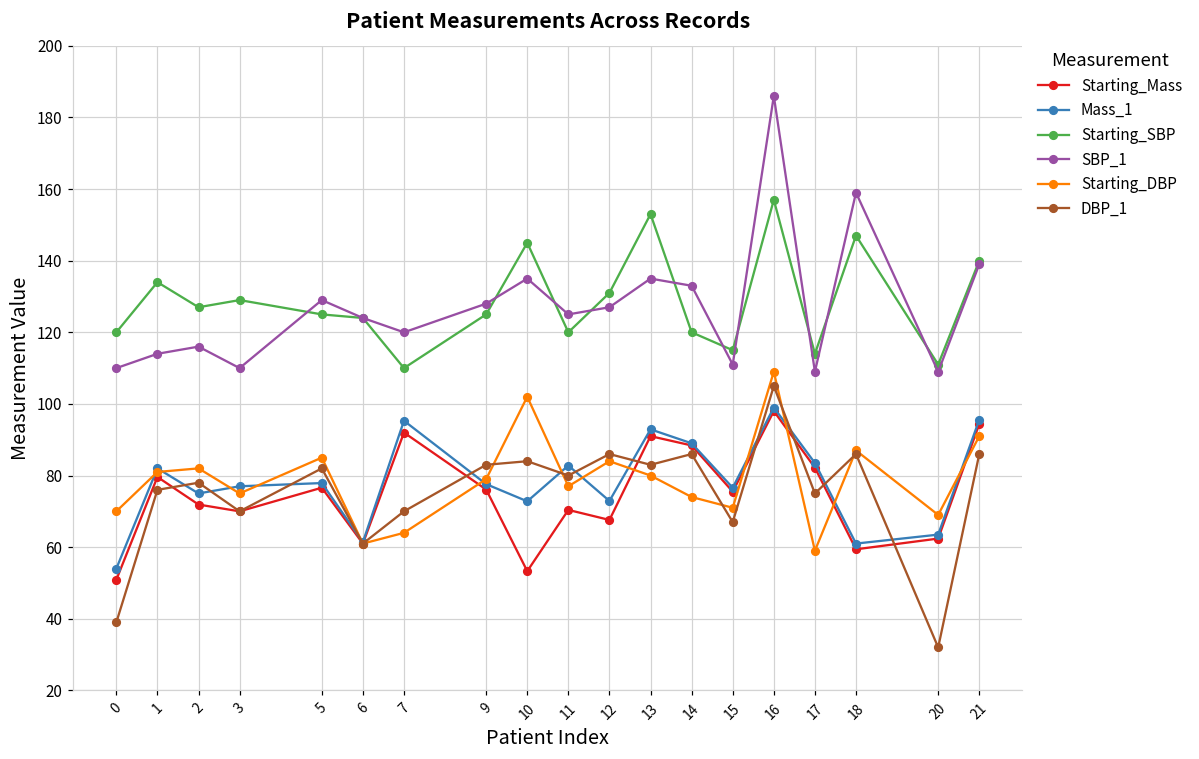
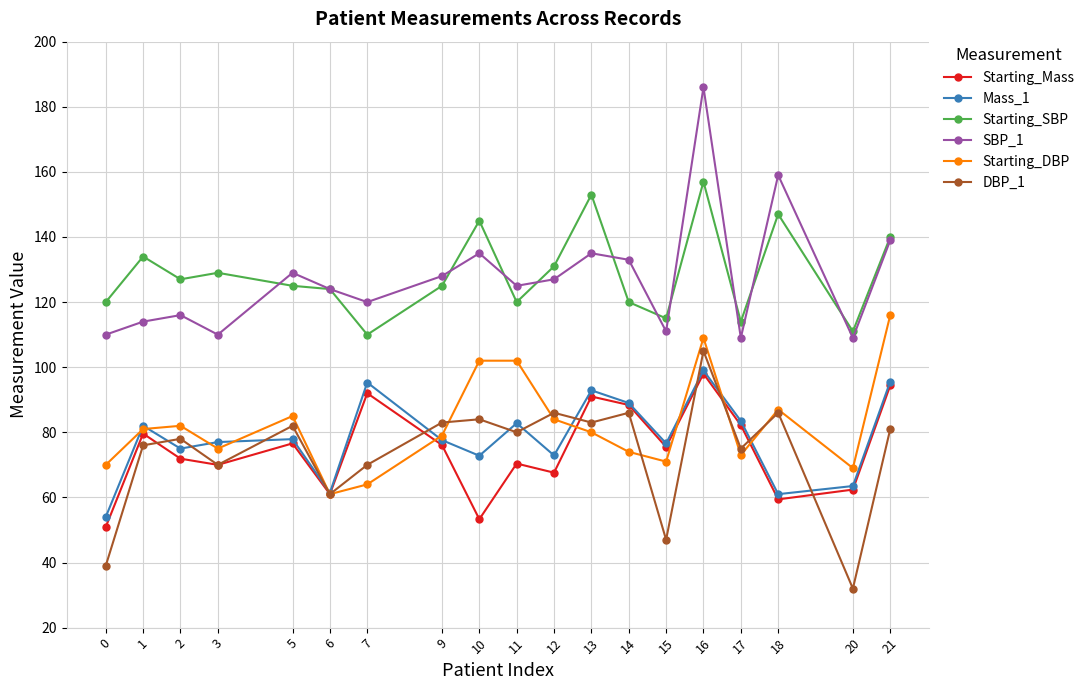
  {
    "Starting_Mass": {
      "0": 51,
      "1": 80,
      "2": 72,
      "5": 77,
      "7": 92,
      "9": 76,
      "10": 53,
      "11": 70,
      "12": 68,
      "13": 91,
      "15": 76,
      "16": 98,
      "17": 82,
      "18": 59,
      "20": 62,
      "21": 94
    },
    "Mass_1": {
      "0": 54,
      "1": 82,
      "2": 75,
      "3": 77,
      "5": 78,
      "7": 95,
      "9": 78,
      "10": 73,
      "11": 83,
      "12": 73,
      "13": 93,
      "15": 77,
      "16": 99,
      "17": 84,
      "18": 61,
      "20": 64,
      "21": 96
    },
    "Starting_SBP": {
      "0": 120,
      "1": 134,
      "2": 127,
      "3": 129,
      "5": 125,
      "7": 110,
      "9": 125,
      "10": 145,
      "11": 120,
      "12": 131,
      "13": 153,
      "14": 120,
      "15": 115,
      "16": 157,
      "17": 114,
      "18": 147,
      "20": 111,
      "21": 140
    },
    "SBP_1": {
      "0": 110,
      "1": 114,
      "2": 116,
      "3": 110,
      "5": 129,
      "7": 120,
      "9": 128,
      "10": 135,
      "11": 125,
      "12": 127,
      "13": 135,
      "14": 133,
      "15": 111,
      "16": 186,
      "17": 109,
      "18": 159,
      "20": 109,
      "21": 139
    },
    "Starting_DBP": {
      "0": 70,
      "1": 81,
      "2": 82,
      "3": 75,
      "5": 85,
      "7": 64,
      "9": 79,
      "10": 102,
-     "11": 77,
+     "11": 102,
      "12": 84,
      "13": 80,
      "14": 74,
      "15": 71,
      "16": 109,
-     "17": 59,
+     "17": 73,
      "18": 87,
      "20": 69,
-     "21": 91
+     "21": 116
    },
    "DBP_1": {
      "0": 39,
      "1": 76,
      "2": 78,
      "5": 82,
      "7": 70,
      "9": 83,
      "10": 84,
      "11": 80,
      "12": 86,
      "13": 83,
      "14": 86,
-     "15": 67,
+     "15": 47,
      "16": 105,
      "17": 75,
      "18": 86,
      "20": 32,
-     "21": 86
+     "21": 81
    }
  }
